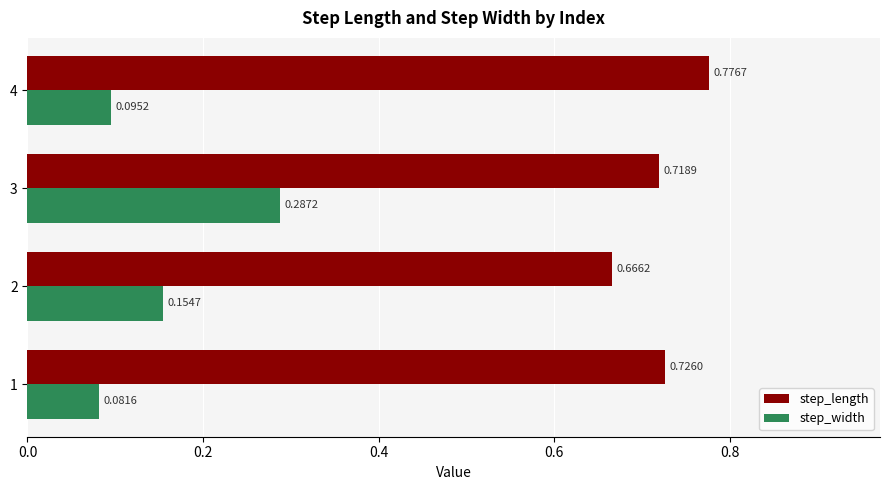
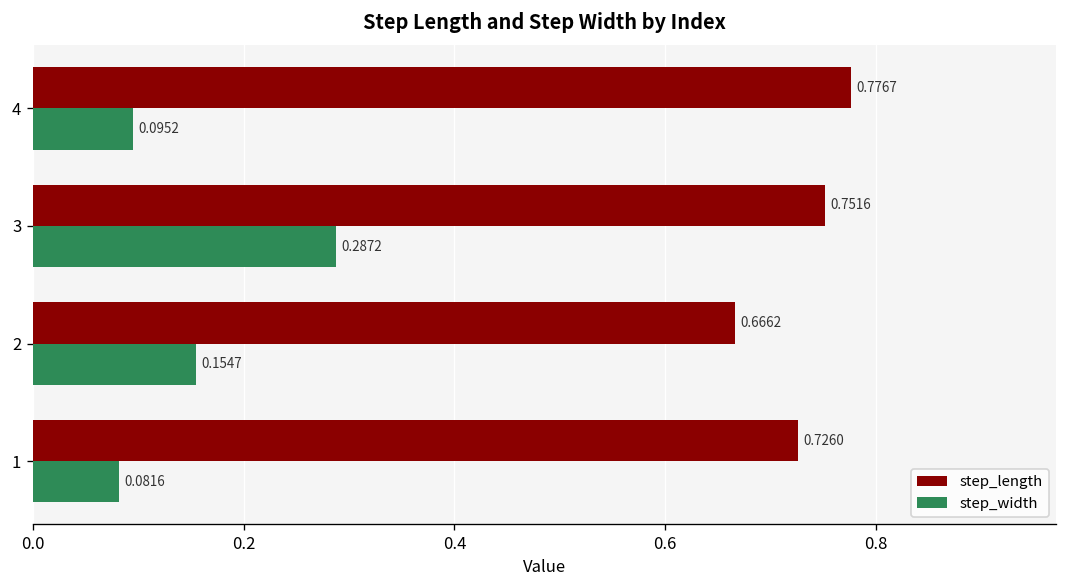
  {
    "step_length": {
      "4": 0.7767,
-     "3": 0.7189,
+     "3": 0.7516,
      "2": 0.6662,
      "1": 0.7260
    },
    "step_width": {
      "4": 0.0952,
      "3": 0.2872,
      "2": 0.1547,
      "1": 0.0816
    }
  }
